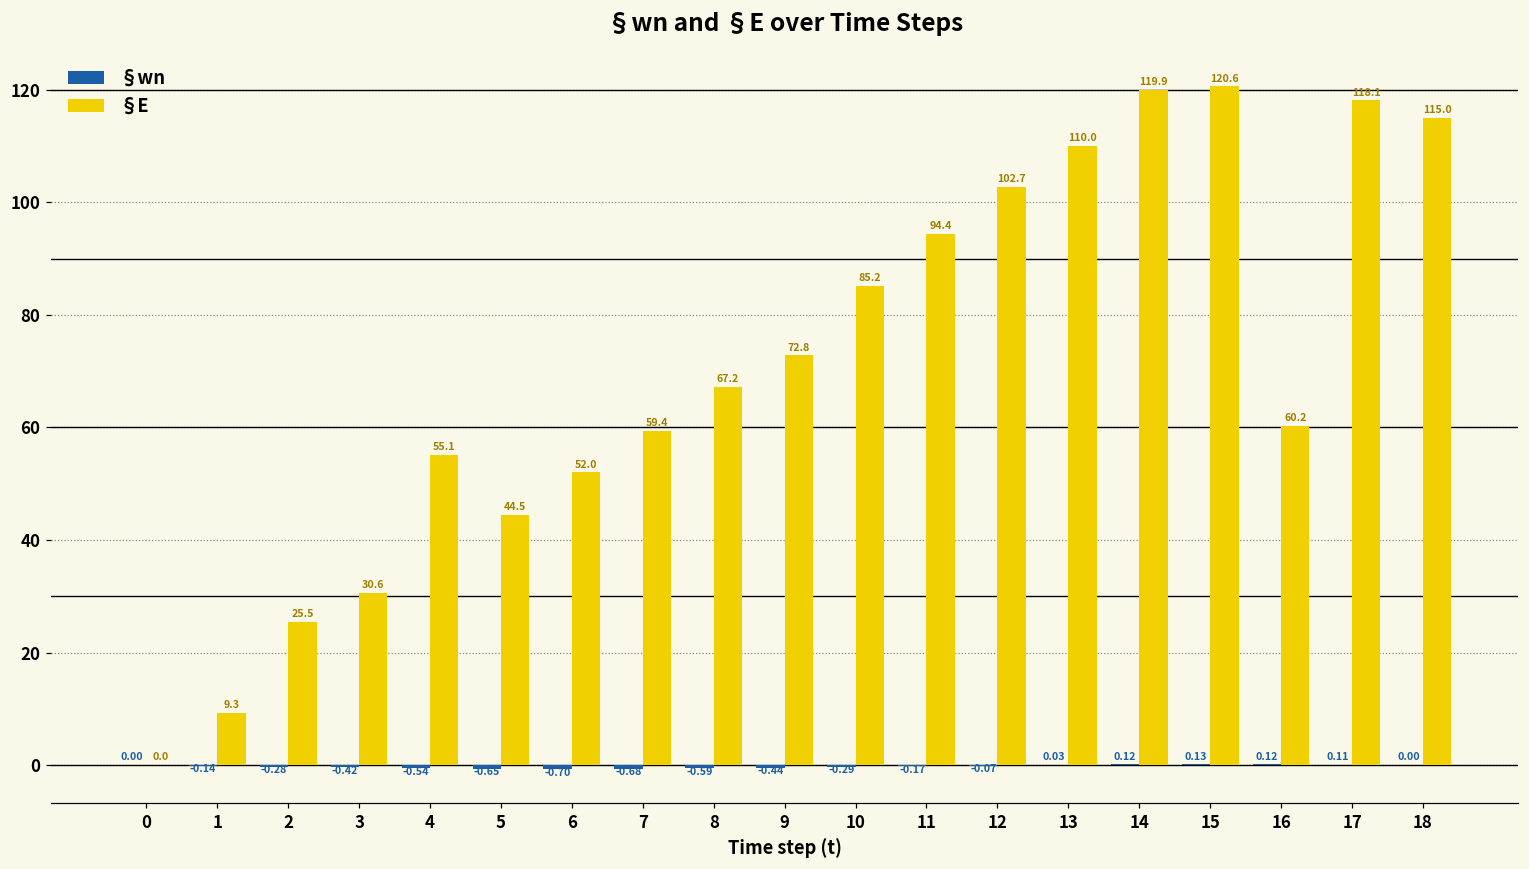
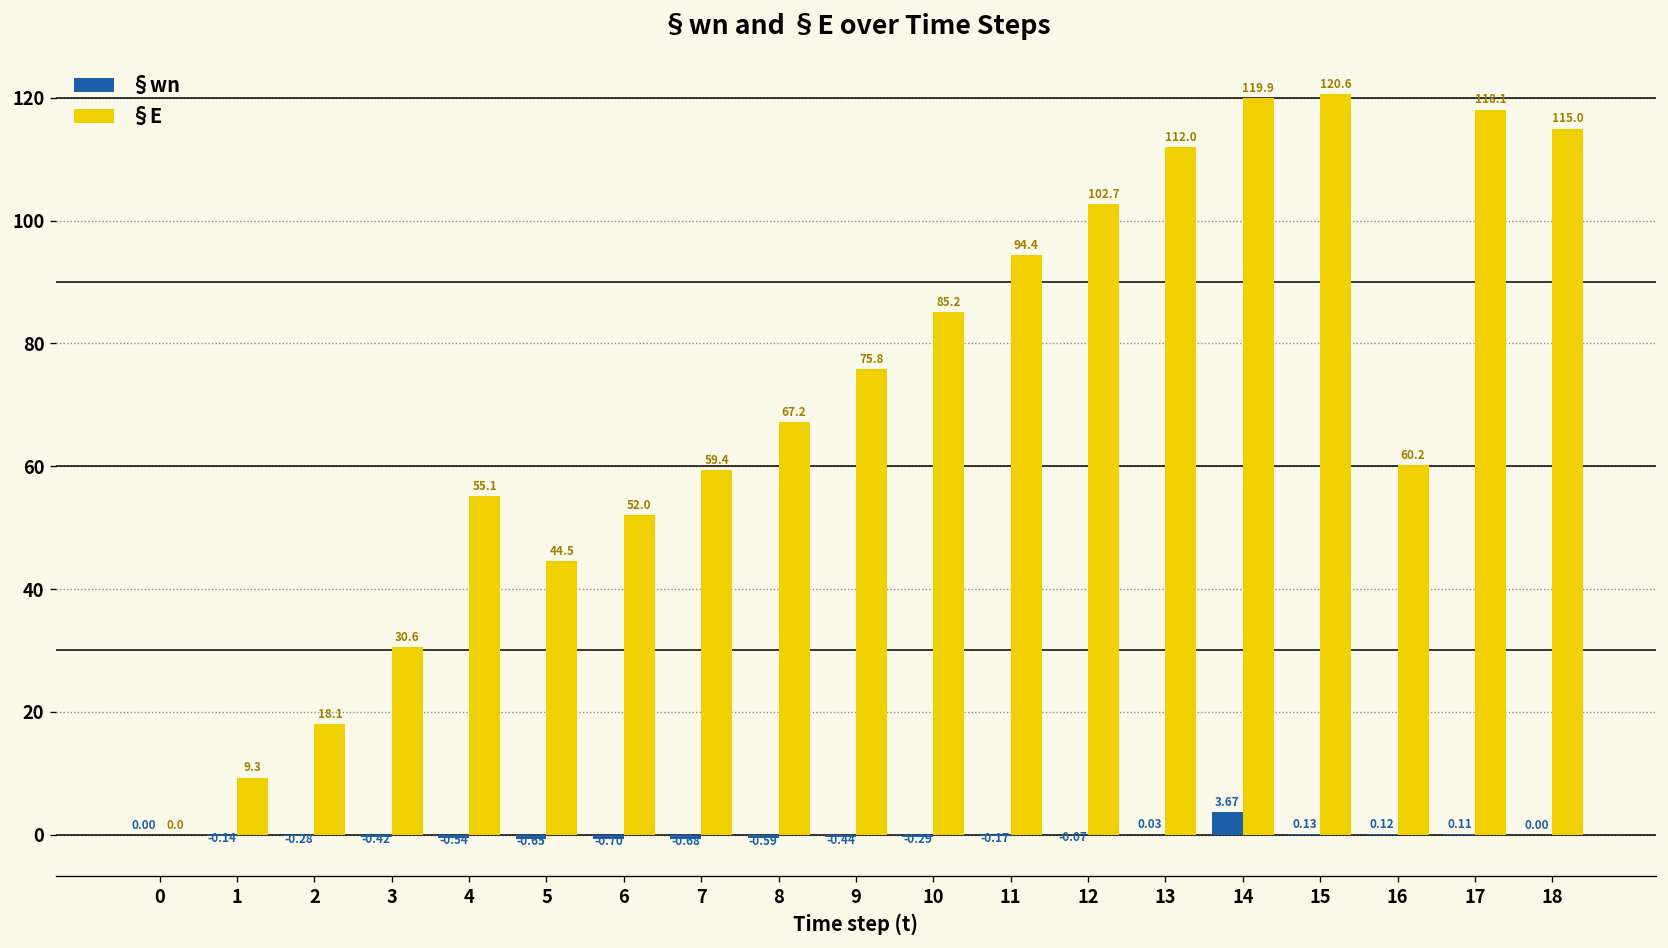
  {
    "§wn": {
      "0": 0.00,
      "1": -0.14,
      "2": -0.28,
      "3": -0.42,
      "4": -0.54,
      "5": -0.65,
      "6": -0.70,
      "7": -0.68,
      "8": -0.59,
      "9": -0.44,
      "10": -0.29,
      "11": -0.17,
      "12": -0.07,
      "13": 0.03,
-     "14": 0.12,
+     "14": 3.67,
      "15": 0.13,
      "16": 0.12,
      "17": 0.11,
      "18": 0.00
    },
    "§E": {
      "0": 0.0,
      "1": 9.3,
-     "2": 25.5,
+     "2": 18.1,
      "3": 30.6,
      "4": 55.1,
      "5": 44.5,
      "6": 52.0,
      "7": 59.4,
      "8": 67.2,
-     "9": 72.8,
+     "9": 75.8,
      "10": 85.2,
      "11": 94.4,
      "12": 102.7,
-     "13": 110.0,
+     "13": 112.0,
      "14": 119.9,
      "15": 120.6,
      "16": 60.2,
      "17": 118.1,
      "18": 115.0
    }
  }
